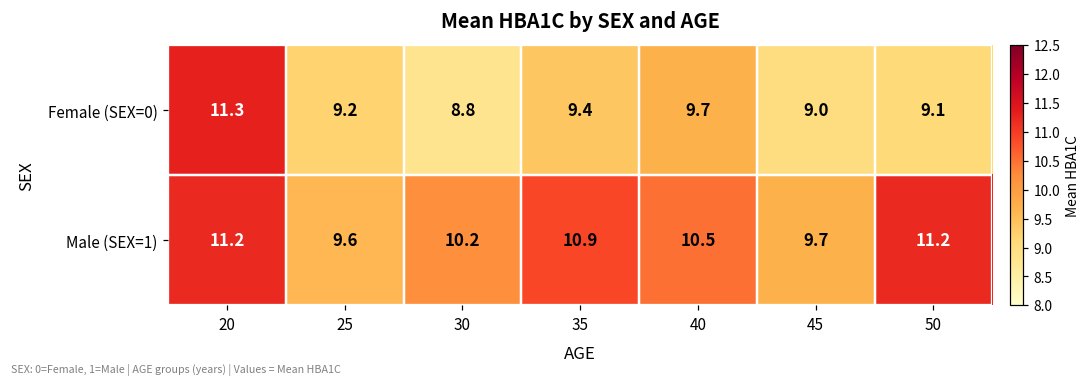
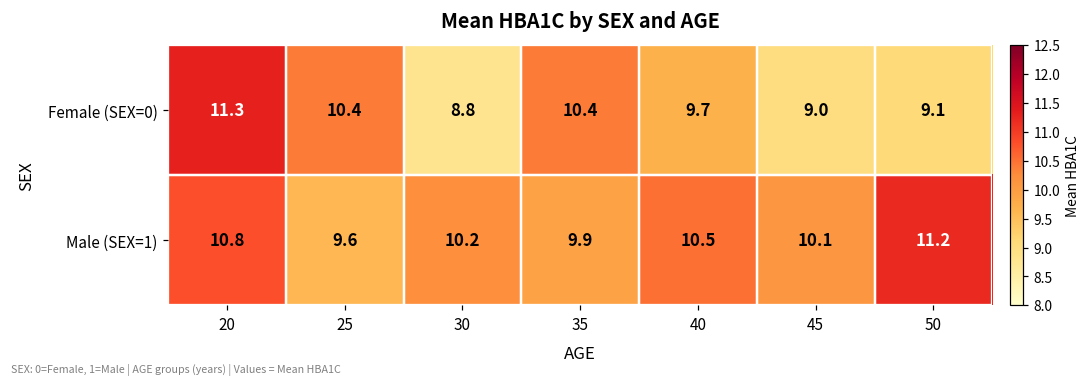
  {
    "Female (SEX=0)": {
      "20": 11.3,
-     "25": 9.2,
+     "25": 10.4,
      "30": 8.8,
-     "35": 9.4,
+     "35": 10.4,
      "40": 9.7,
      "45": 9.0,
      "50": 9.1
    },
    "Male (SEX=1)": {
-     "20": 11.2,
+     "20": 10.8,
      "25": 9.6,
      "30": 10.2,
-     "35": 10.9,
+     "35": 9.9,
      "40": 10.5,
-     "45": 9.7,
+     "45": 10.1,
      "50": 11.2
    }
  }
